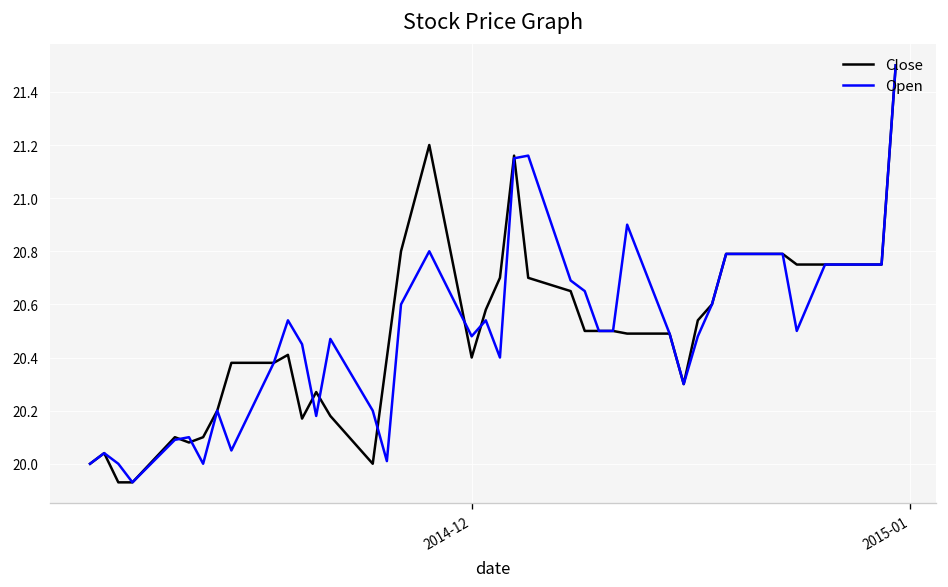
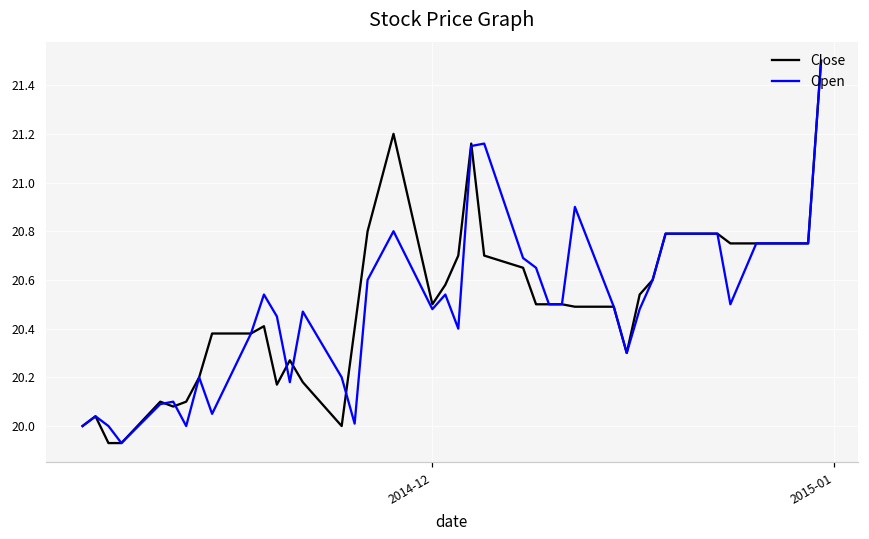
  {
    "Close": {
-     "2014-12": 20.4
+     "2014-12": 20.5
    },
    "Open": {
      "2014-12": 20.48
    }
  }
